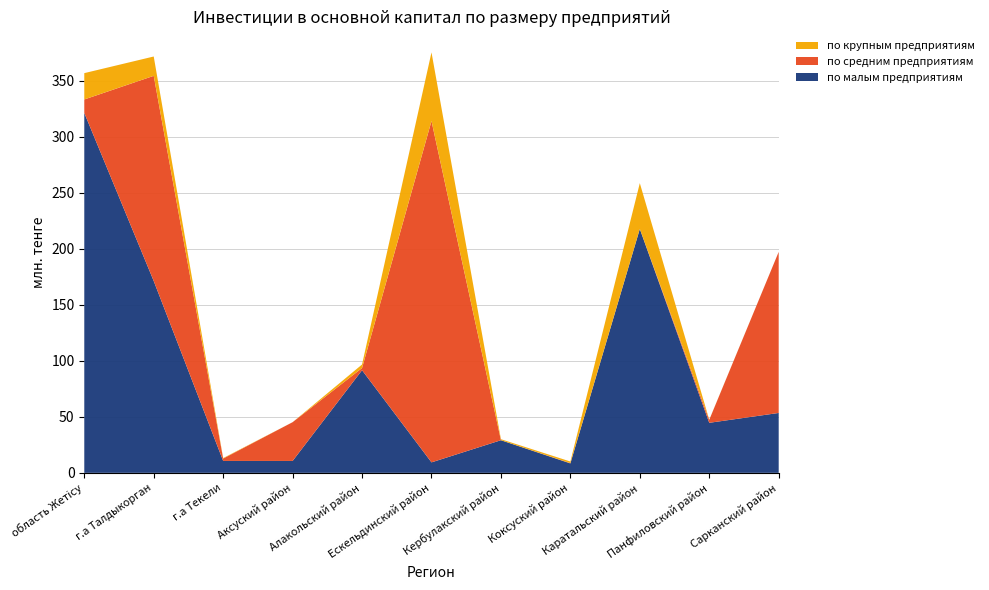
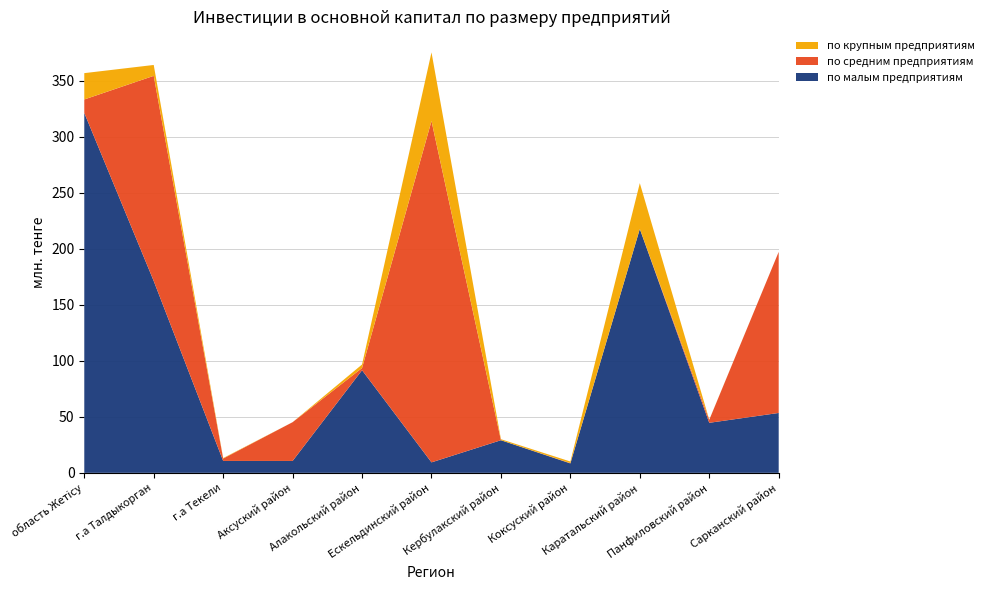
  {
    "по малым предприятиям": {
      "область Жетісу": 321,
      "г.а Талдыкорган": 171,
      "Аксуский район": 11,
      "Ескельдинский район": 9,
      "Панфиловский район": 45,
      "Сарканский район": 53
    },
    "по средним предприятиям": {
      "область Жетісу": 12,
      "г.а Талдыкорган": 183,
      "Ескельдинский район": 305
    },
    "по крупным предприятиям": {
      "область Жетісу": 24,
-     "г.а Талдыкорган": 17,
+     "г.а Талдыкорган": 10,
      "Алакольский район": 3,
      "Ескельдинский район": 61,
      "Каратальский район": 41
    }
  }
